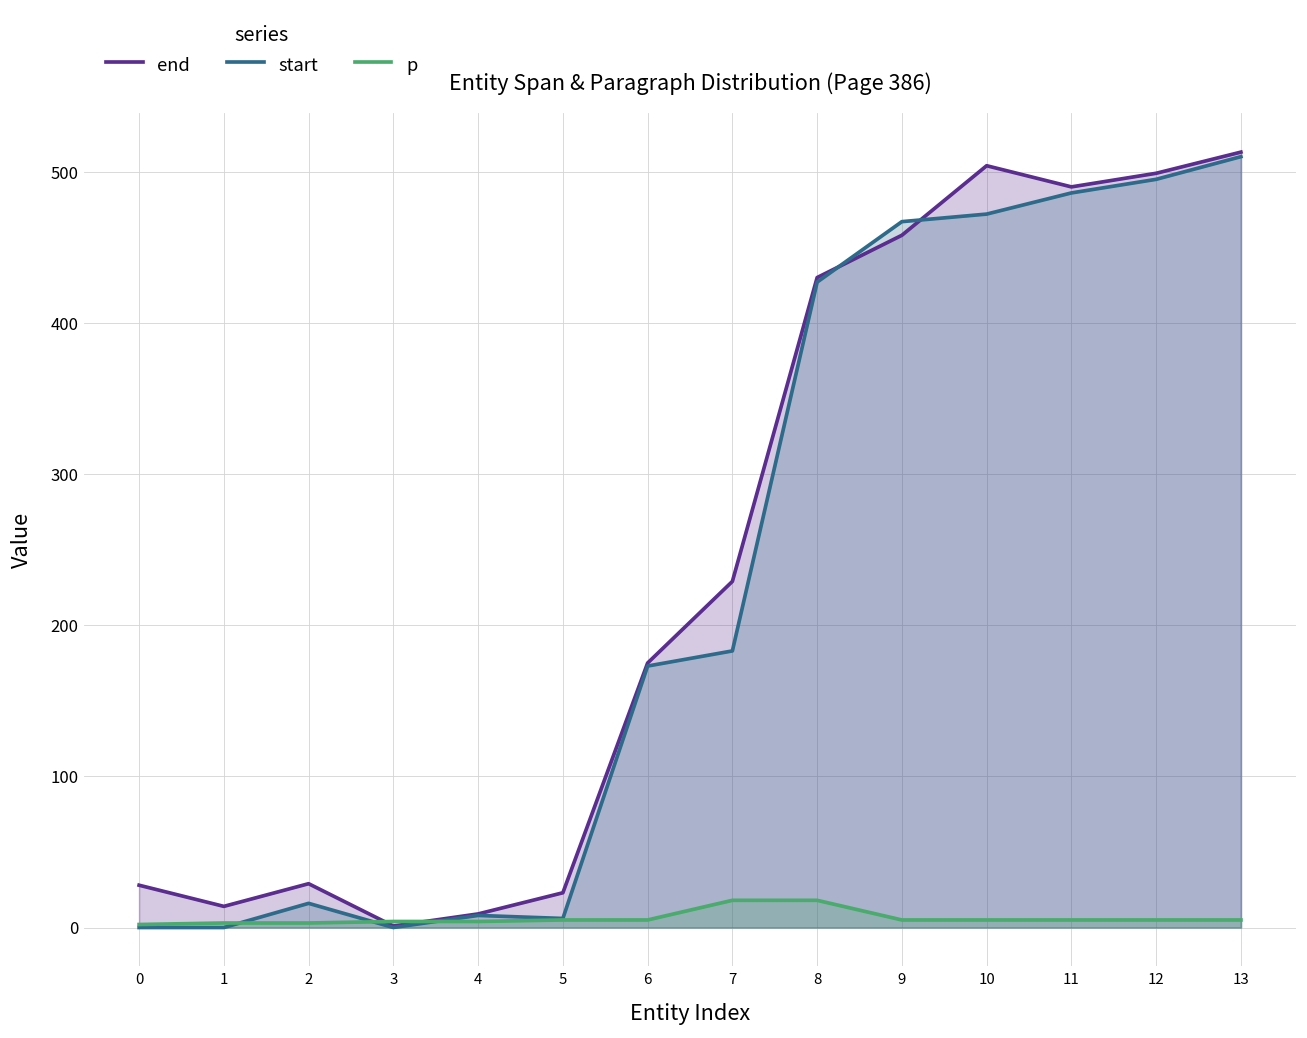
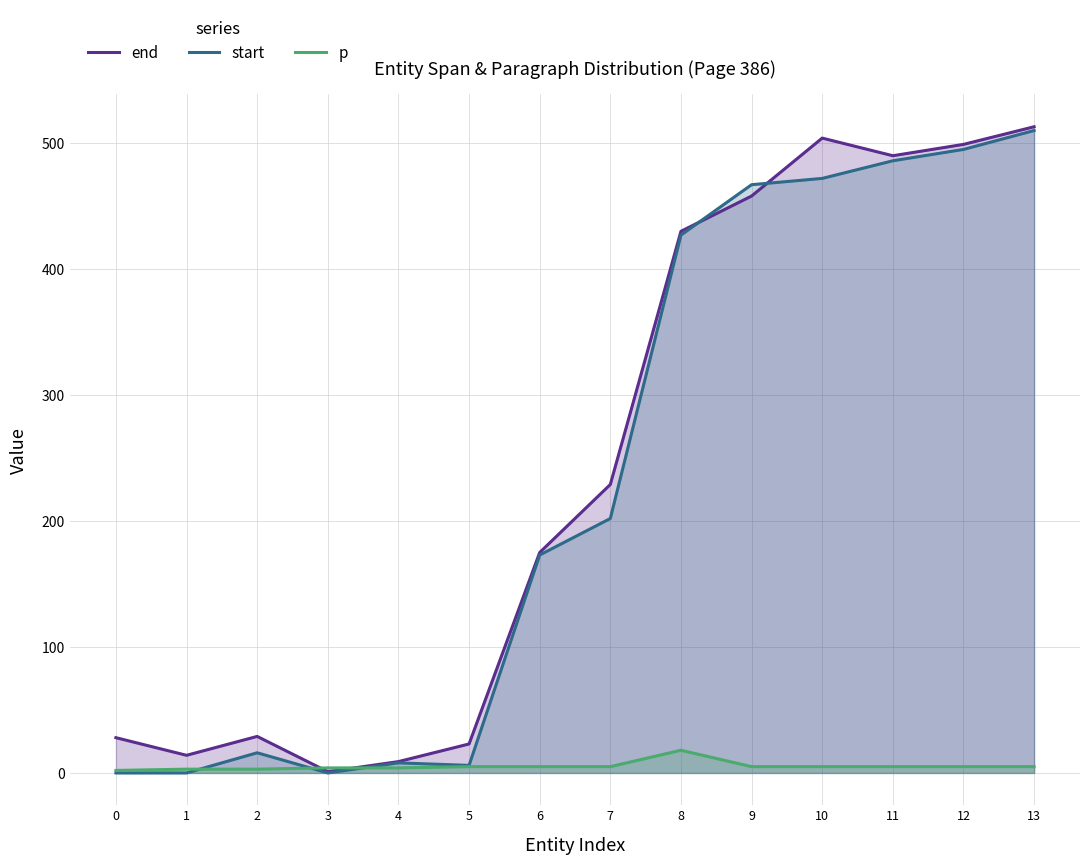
  {
    "end": {
      "0": 28,
      "1": 14,
      "2": 29,
      "5": 23,
      "7": 229,
      "8": 430,
      "9": 458,
      "10": 504,
      "11": 490,
      "12": 499,
      "13": 513
    },
    "start": {
      "0": 0,
      "1": 0,
      "2": 16,
-     "7": 183,
+     "7": 202,
      "8": 427,
      "9": 467,
      "10": 472,
      "11": 486,
      "12": 495,
      "13": 510
    },
    "p": {
      "0": 2,
      "1": 3,
      "2": 3,
      "3": 4,
      "4": 4,
      "6": 5,
-     "7": 18,
+     "7": 5,
      "8": 18,
      "9": 5,
      "10": 5,
      "11": 5,
      "12": 5,
      "13": 5
    }
  }
